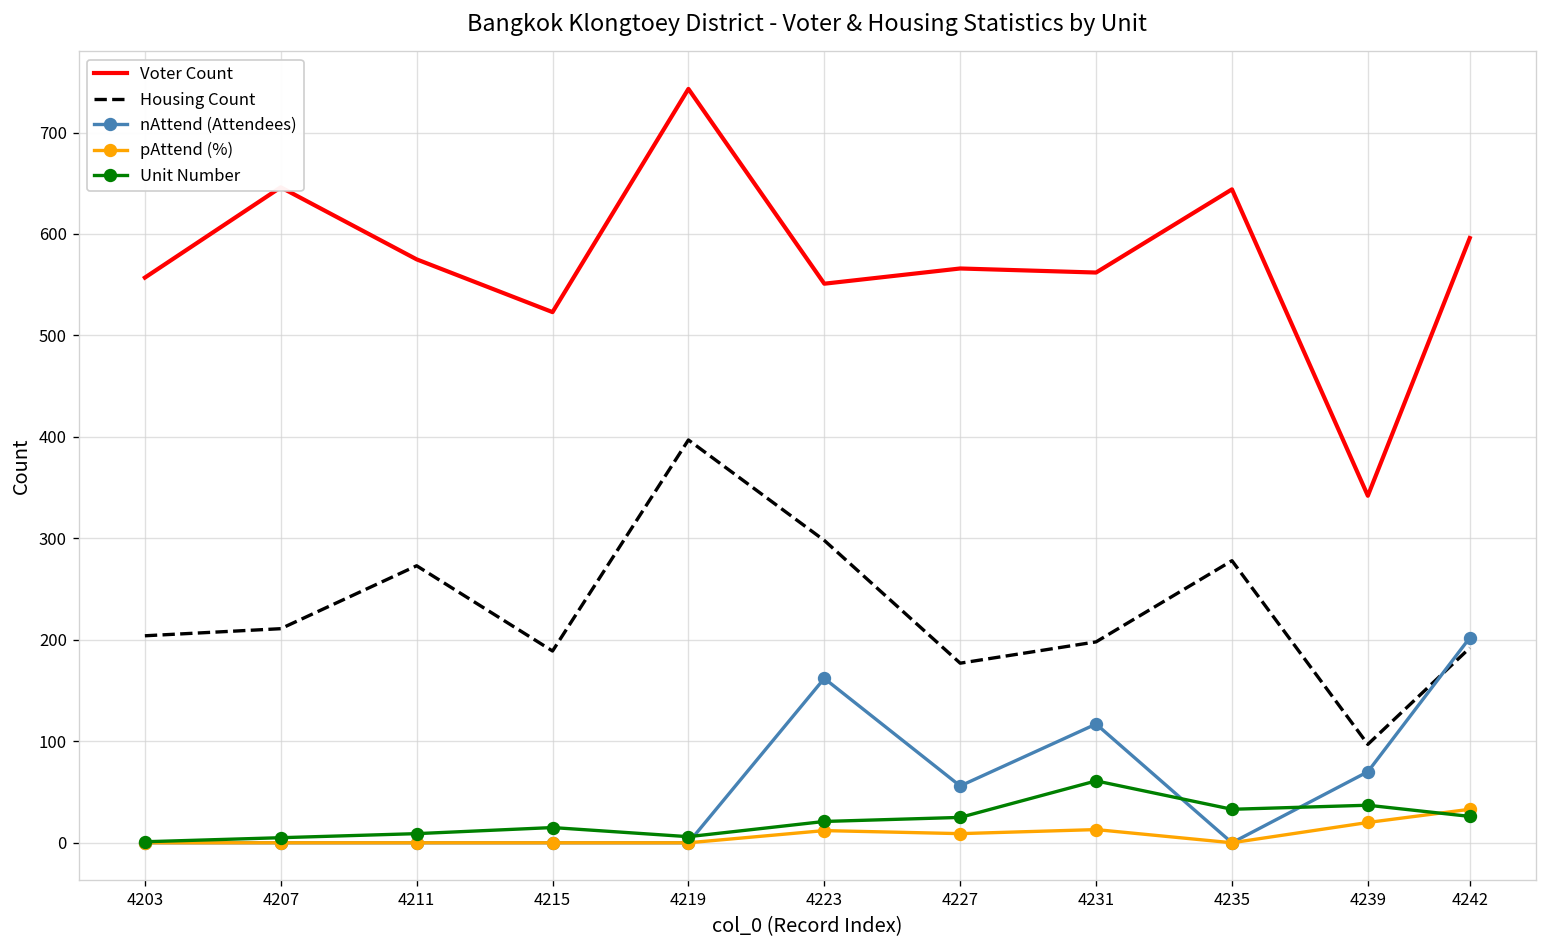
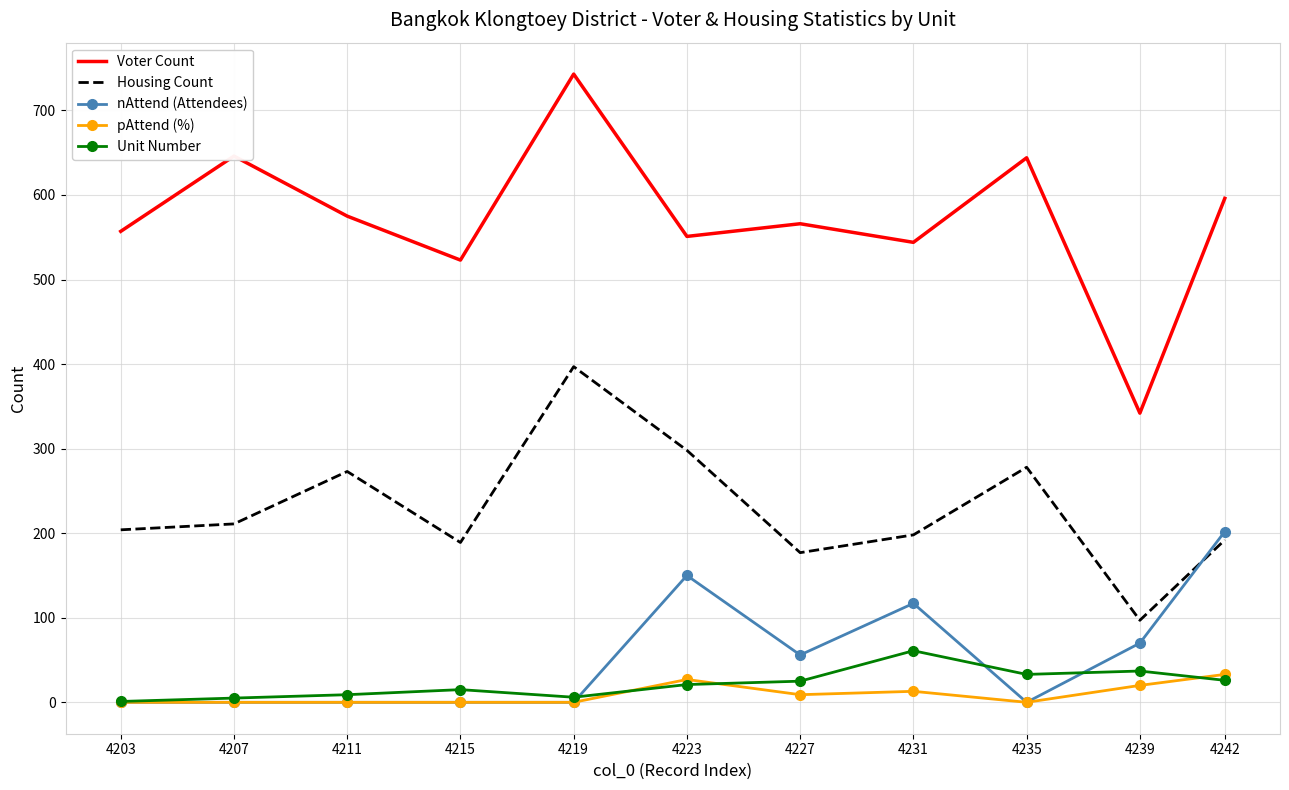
  {
    "Voter Count": {
      "4203": 560,
      "4211": 580,
      "4215": 520,
      "4219": 740,
      "4223": 550,
      "4227": 570,
-     "4231": 560,
+     "4231": 540,
      "4235": 640,
      "4239": 340,
      "4242": 600
    },
    "Housing Count": {
      "4203": 200,
      "4207": 210,
      "4211": 270,
      "4215": 190,
      "4219": 400,
      "4223": 300,
      "4227": 180,
      "4231": 200,
      "4235": 280,
      "4239": 100,
      "4242": 190
    },
    "nAttend (Attendees)": {
-     "4223": 160,
+     "4223": 150,
      "4227": 60,
      "4231": 120,
      "4239": 70,
      "4242": 200
    },
    "pAttend (%)": {
-     "4223": 10,
+     "4223": 30,
      "4227": 10,
      "4231": 10,
      "4239": 20,
      "4242": 30
    },
    "Unit Number": {
      "4207": 10,
      "4211": 10,
      "4215": 20,
      "4219": 10,
      "4223": 20,
      "4227": 30,
      "4231": 60,
      "4235": 30,
      "4239": 40,
      "4242": 30
    }
  }
